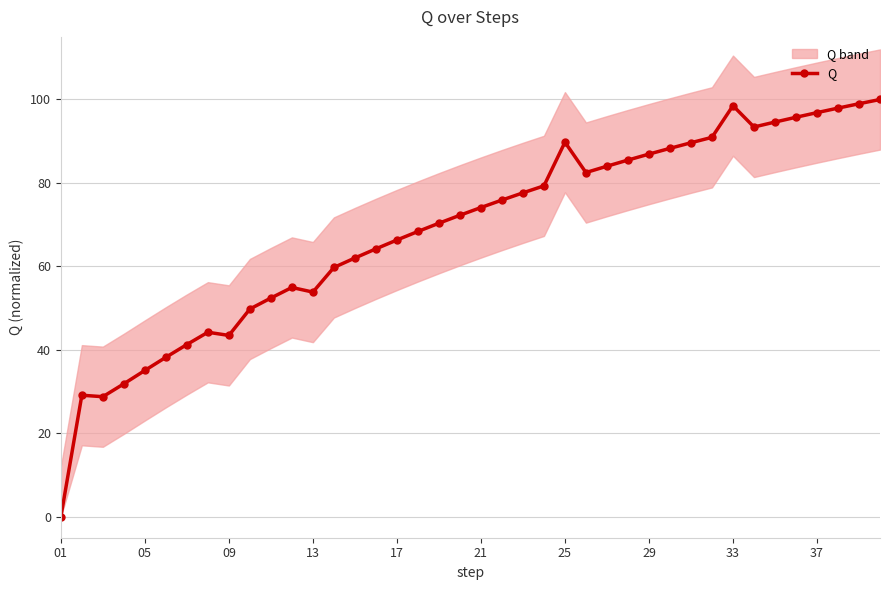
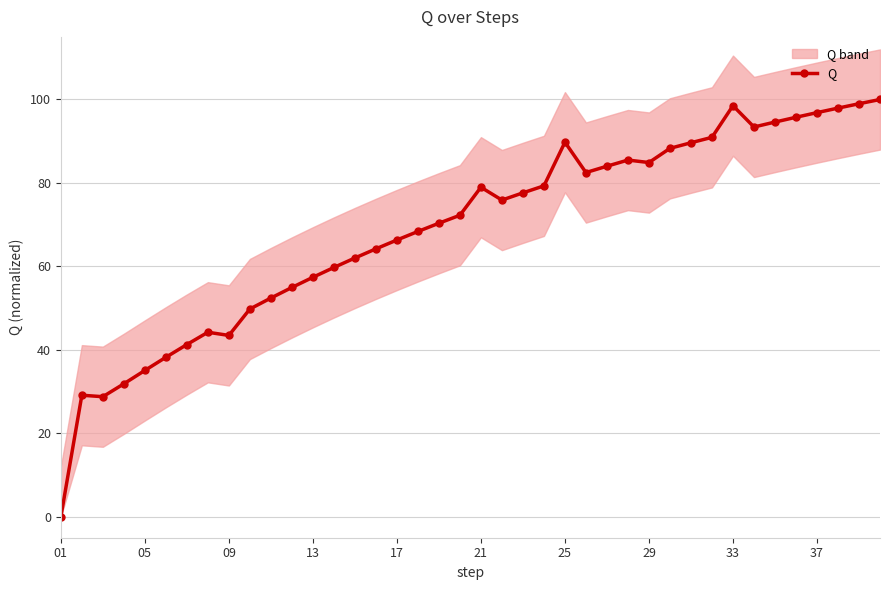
  {
    "Q": {
      "01": 0,
      "05": 35,
      "09": 43,
-     "13": 54,
+     "13": 57,
      "17": 66,
-     "21": 74,
+     "21": 79,
      "25": 90,
-     "29": 87,
+     "29": 85,
      "33": 99,
      "37": 97
    },
    "Q band": {
      "01": 12
    }
  }
